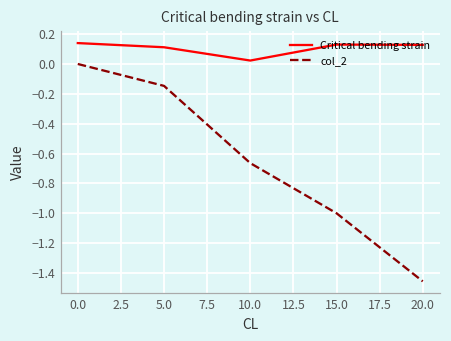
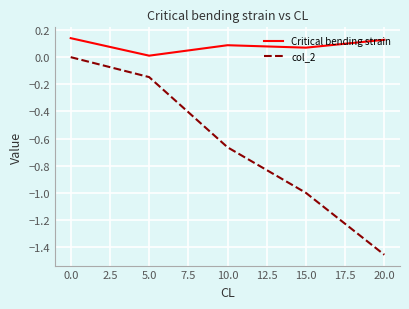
  {
    "Critical bending strain": {
      "0.0": 0.14,
-     "5.0": 0.11,
-     "10.0": 0.02,
-     "15.0": 0.13,
+     "5.0": 0.01,
+     "10.0": 0.09,
+     "15.0": 0.07,
      "20.0": 0.13
    },
    "col_2": {
      "0.0": 0.00,
      "5.0": -0.15,
      "10.0": -0.66,
      "15.0": -1.00,
      "20.0": -1.46
    }
  }
